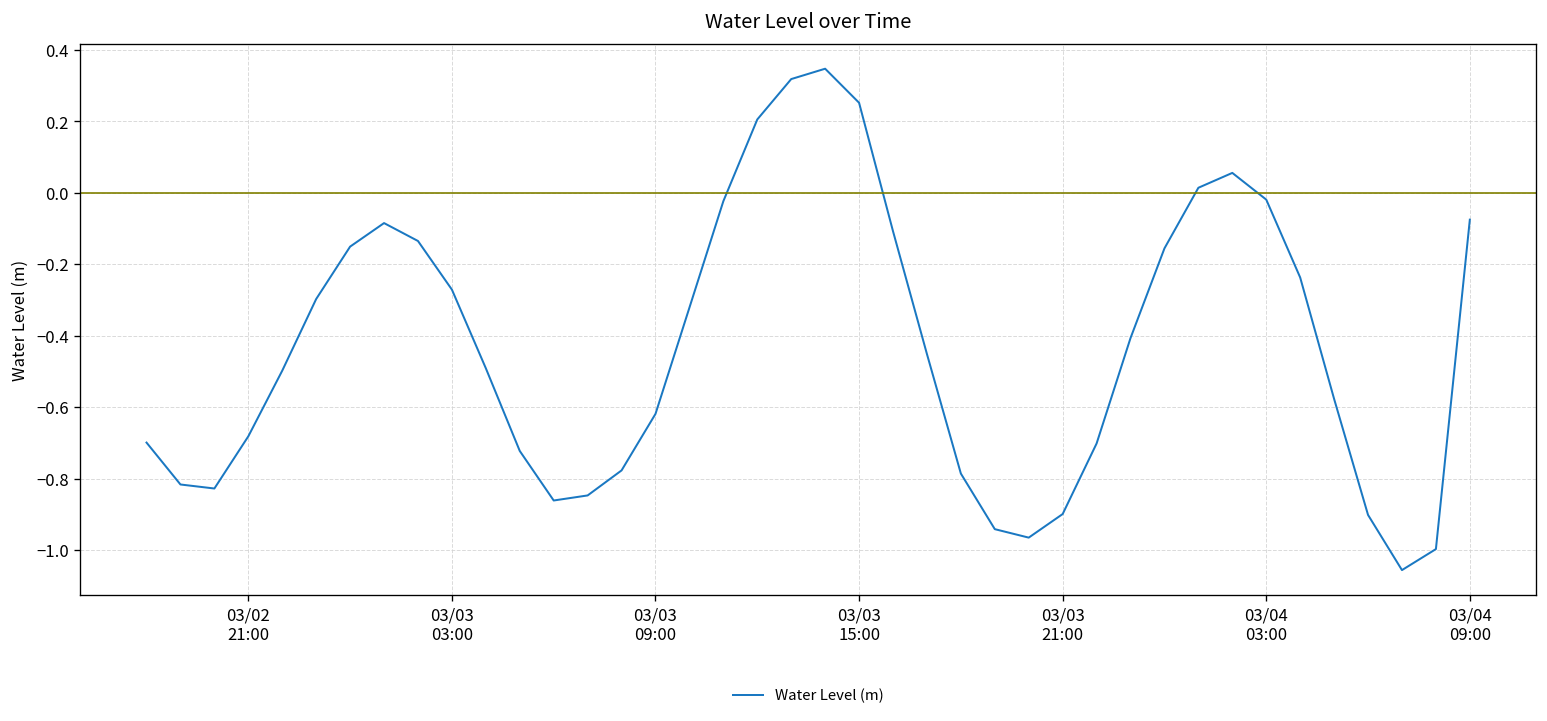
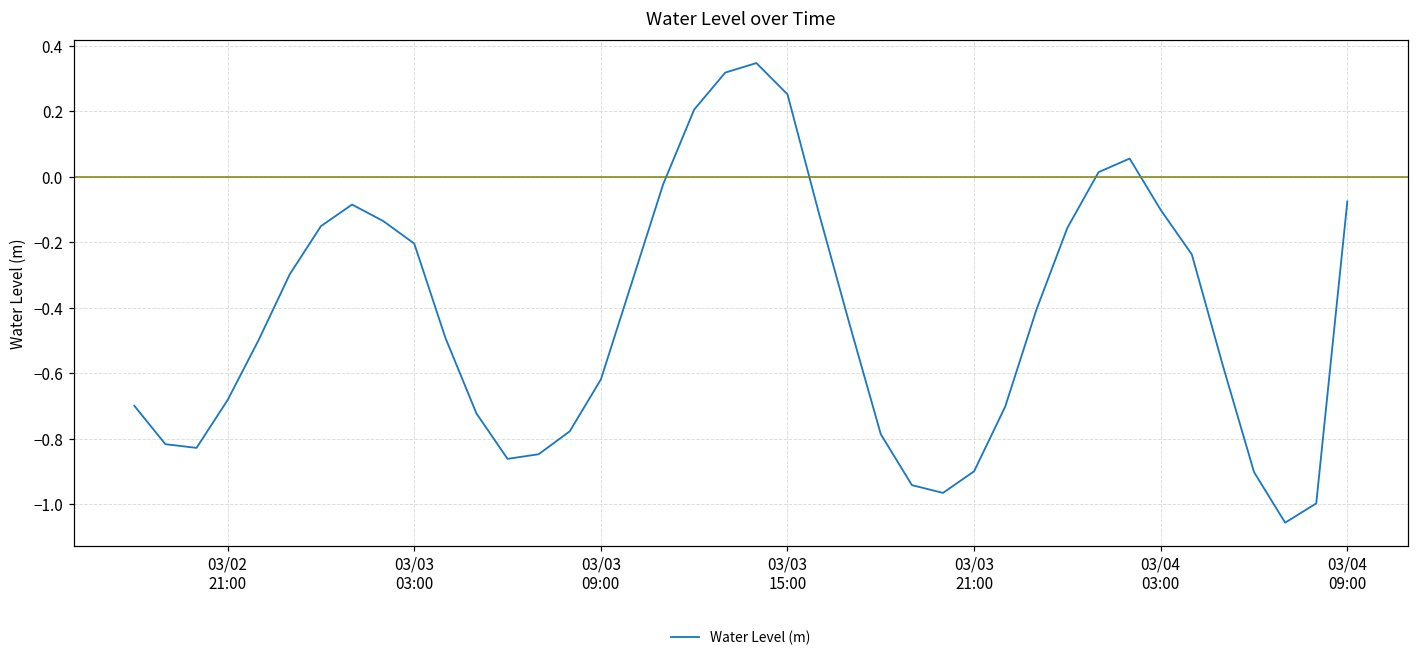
  {
    "03/02 21:00": -0.68,
-   "03/03 03:00": -0.27,
+   "03/03 03:00": -0.20,
    "03/03 09:00": -0.62,
    "03/03 15:00": 0.25,
    "03/03 21:00": -0.90,
-   "03/04 03:00": -0.02,
+   "03/04 03:00": -0.10,
    "03/04 09:00": -0.08
  }
